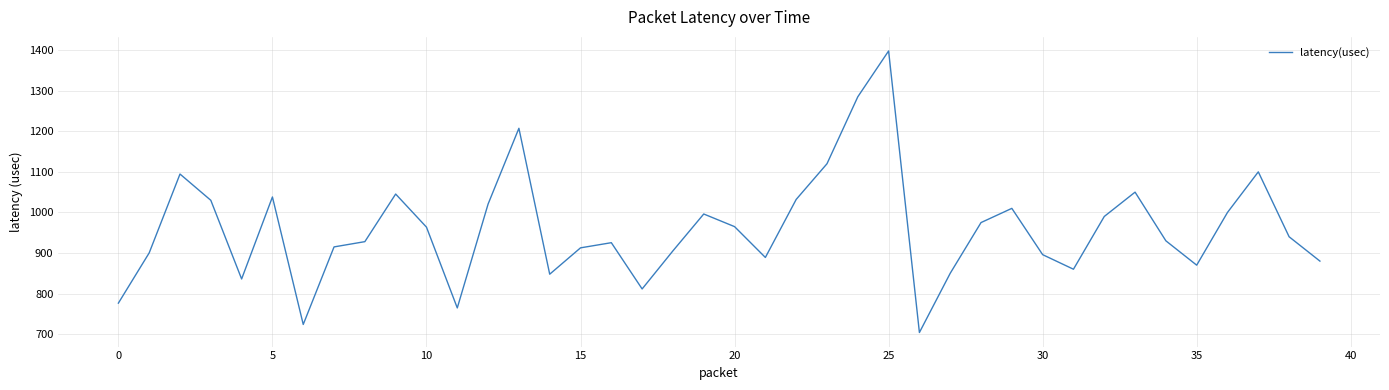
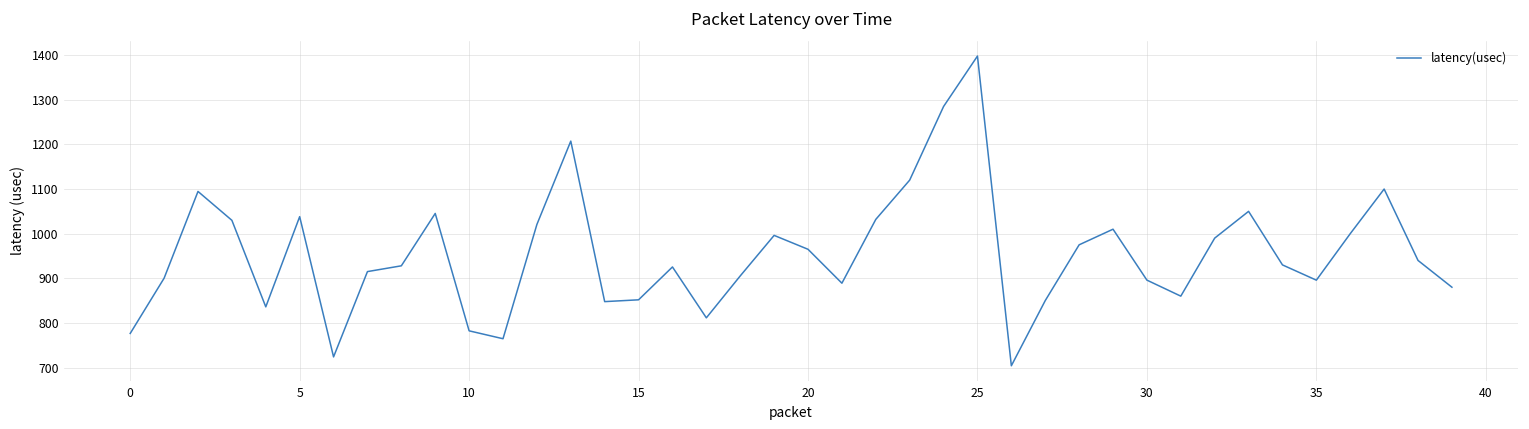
  {
    "0": 780,
    "5": 1040,
-   "10": 960,
-   "15": 910,
+   "10": 780,
+   "15": 850,
    "20": 970,
    "25": 1400,
    "30": 900,
-   "35": 870
+   "35": 900
  }
